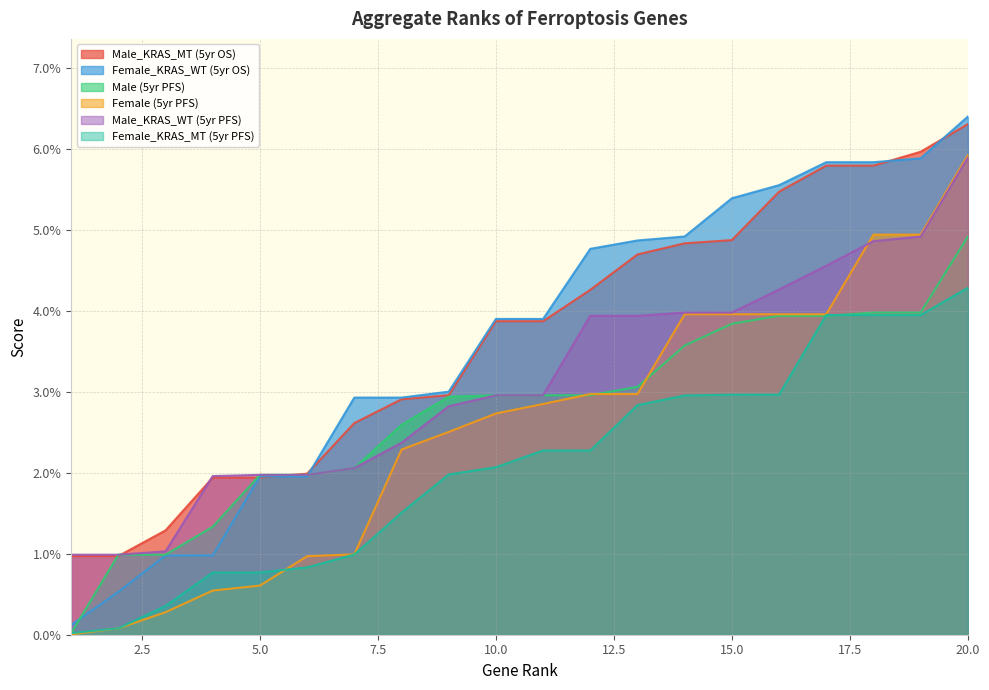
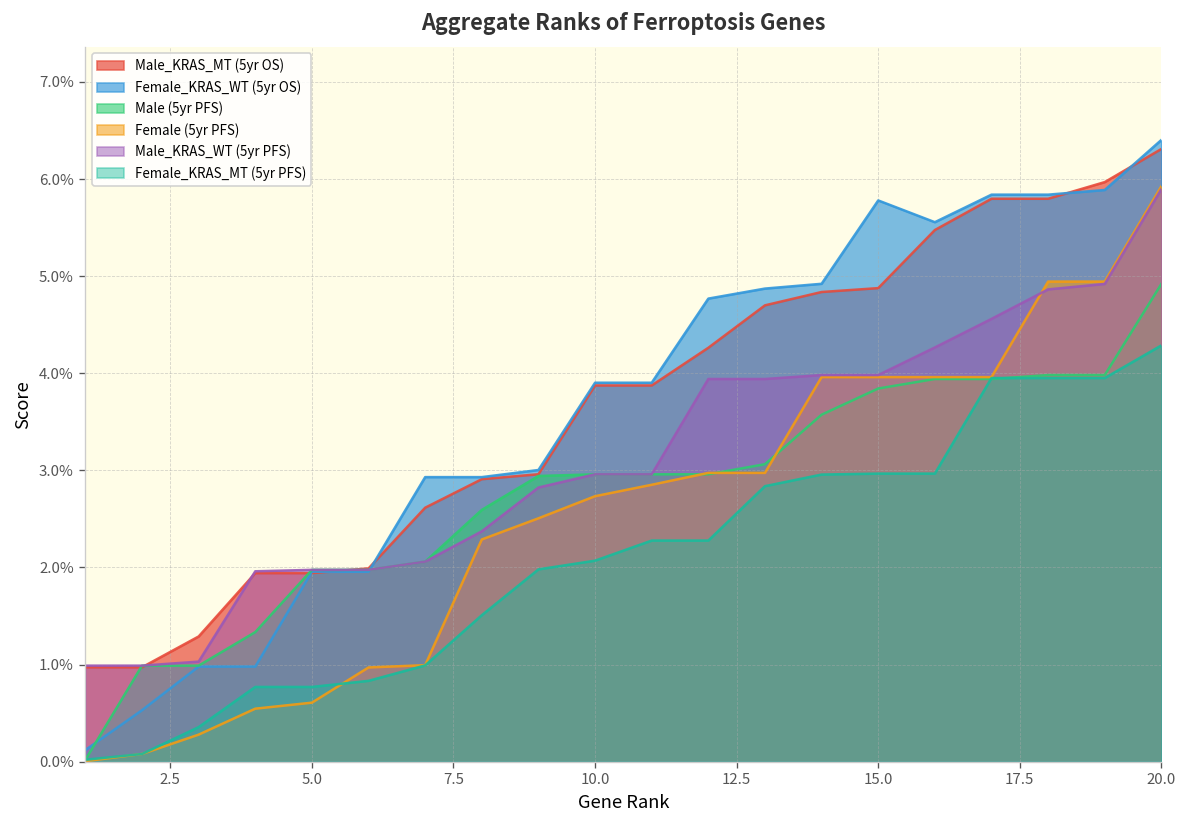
  {
    "Male_KRAS_MT (5yr OS)": {
      "15.0": "4.9%",
      "20.0": "6.3%"
    },
    "Female_KRAS_WT (5yr OS)": {
-     "15.0": "5.4%",
+     "15.0": "5.8%",
      "20.0": "6.4%"
    },
    "Female (5yr PFS)": {
      "5.0": "0.6%",
      "10.0": "2.7%"
    }
  }
